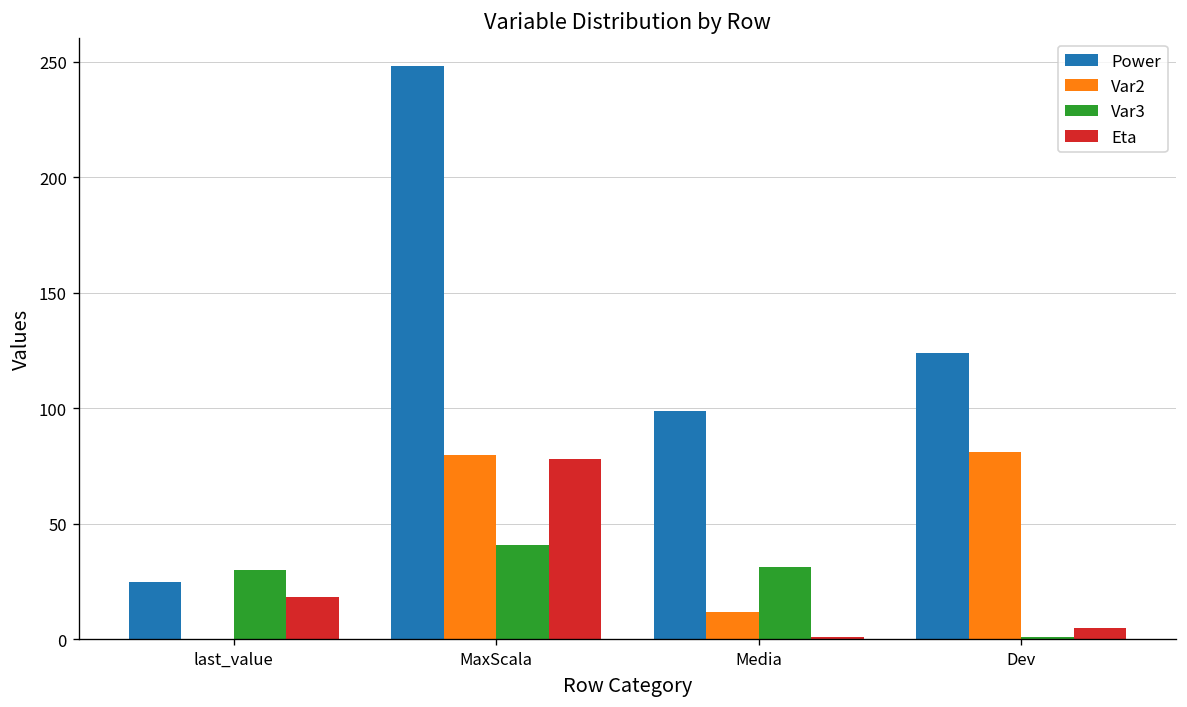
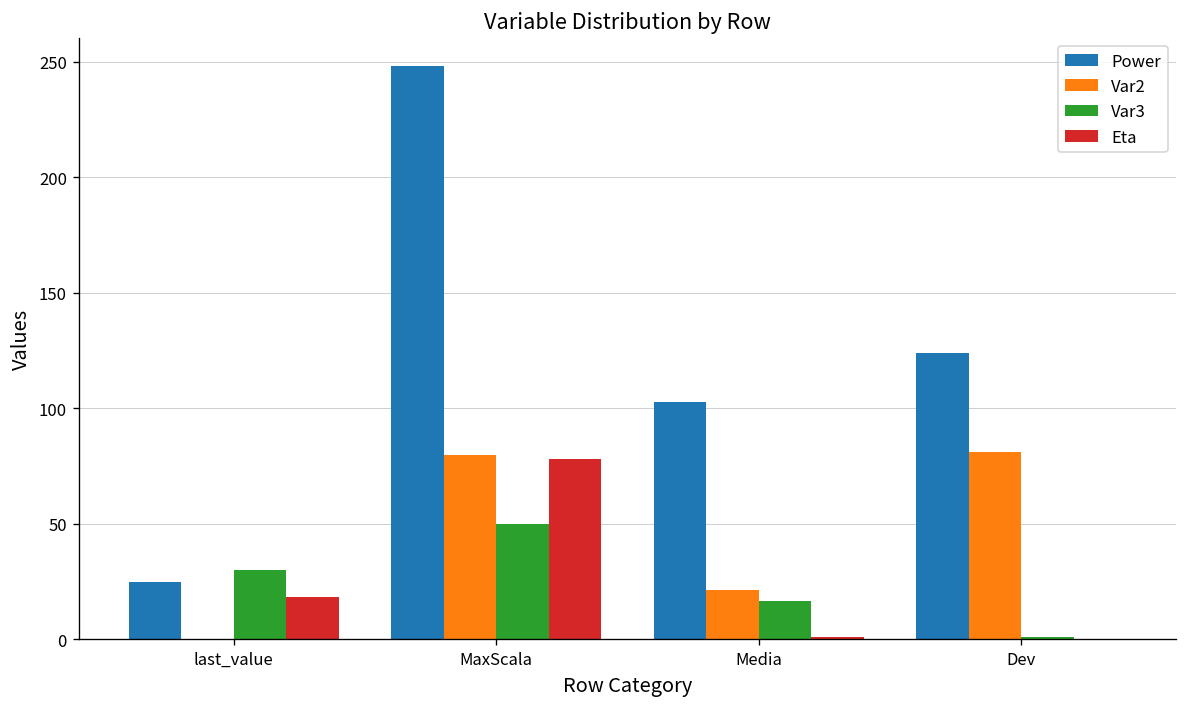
  {
    "Power": {
      "last_value": 25,
      "MaxScala": 248,
-     "Media": 99,
+     "Media": 103,
      "Dev": 124
    },
    "Var2": {
      "MaxScala": 80,
-     "Media": 12,
+     "Media": 21,
      "Dev": 81
    },
    "Var3": {
      "last_value": 30,
-     "MaxScala": 41,
-     "Media": 32
+     "MaxScala": 50,
+     "Media": 17
    },
    "Eta": {
      "last_value": 19,
      "MaxScala": 78,
-     "Dev": 5
+     "Dev": 0
    }
  }
